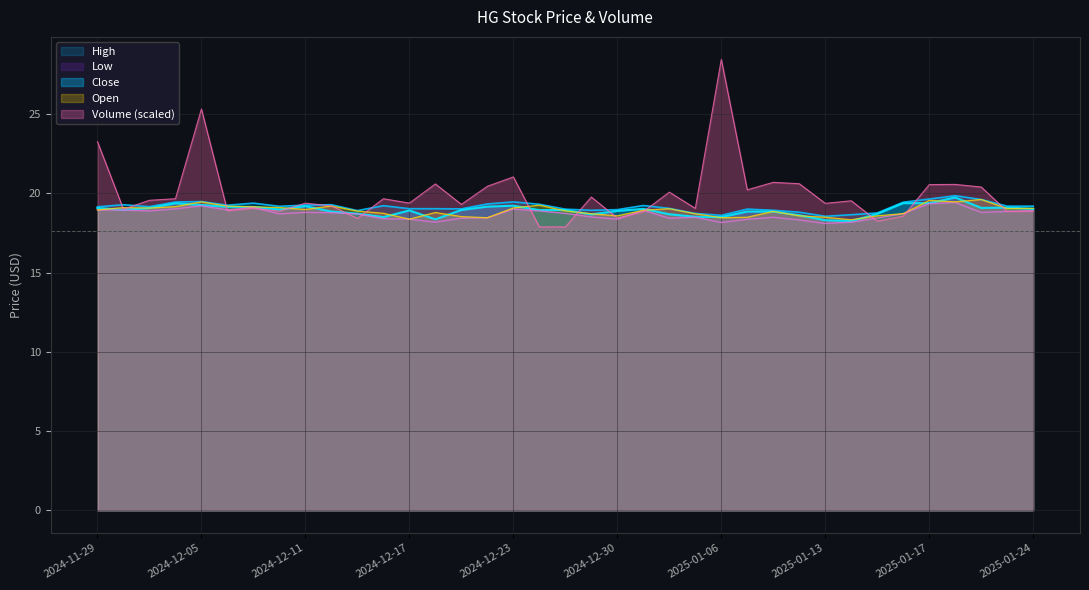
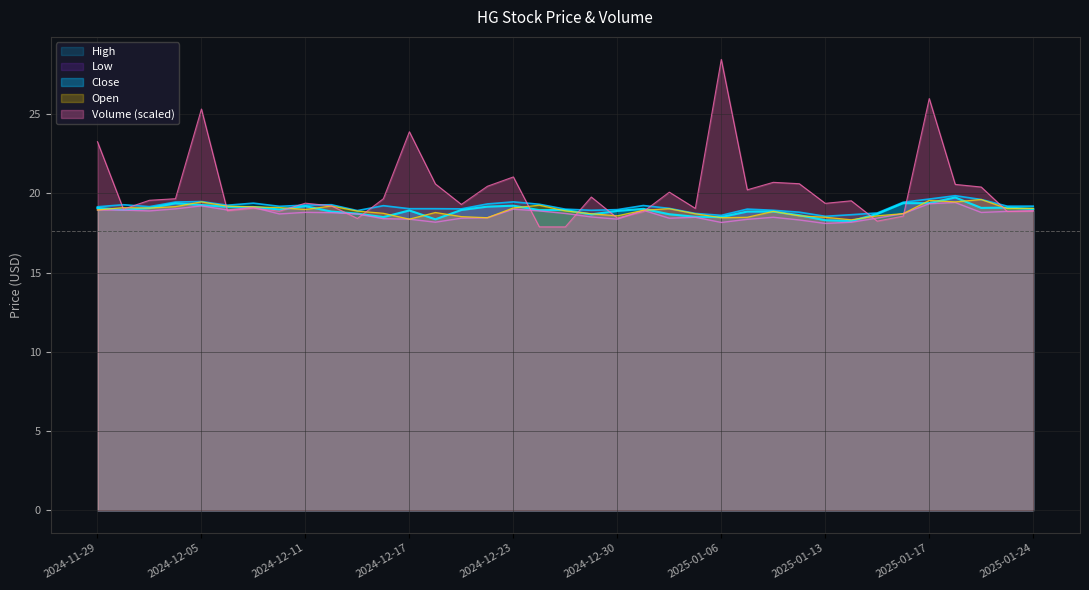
  {
    "Open": {
      "2024-12-11": 19.0
    },
    "Volume (scaled)": {
      "2024-11-29": 23.3,
      "2024-12-05": 25.3,
-     "2024-12-17": 19.4,
+     "2024-12-17": 23.9,
      "2024-12-23": 21.0,
      "2025-01-06": 28.5,
      "2025-01-13": 19.4,
-     "2025-01-17": 20.6
+     "2025-01-17": 26.0
    }
  }
